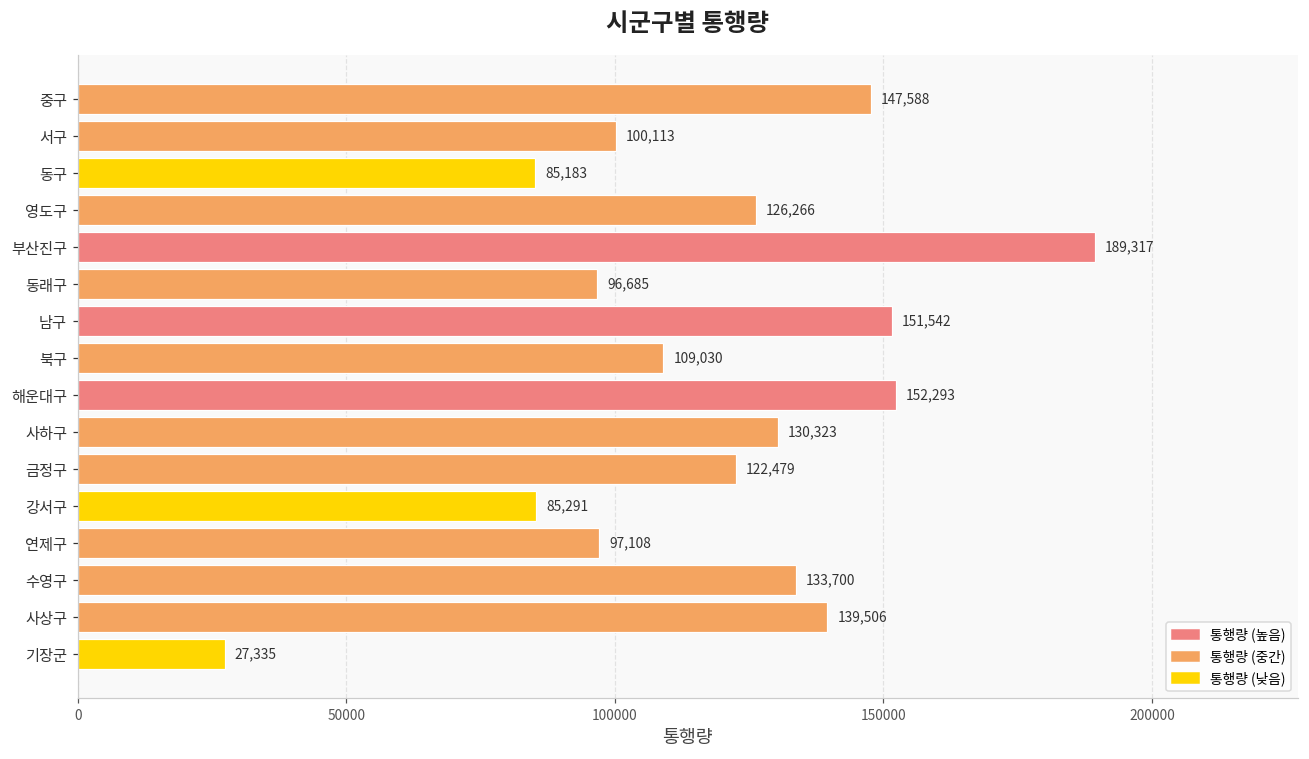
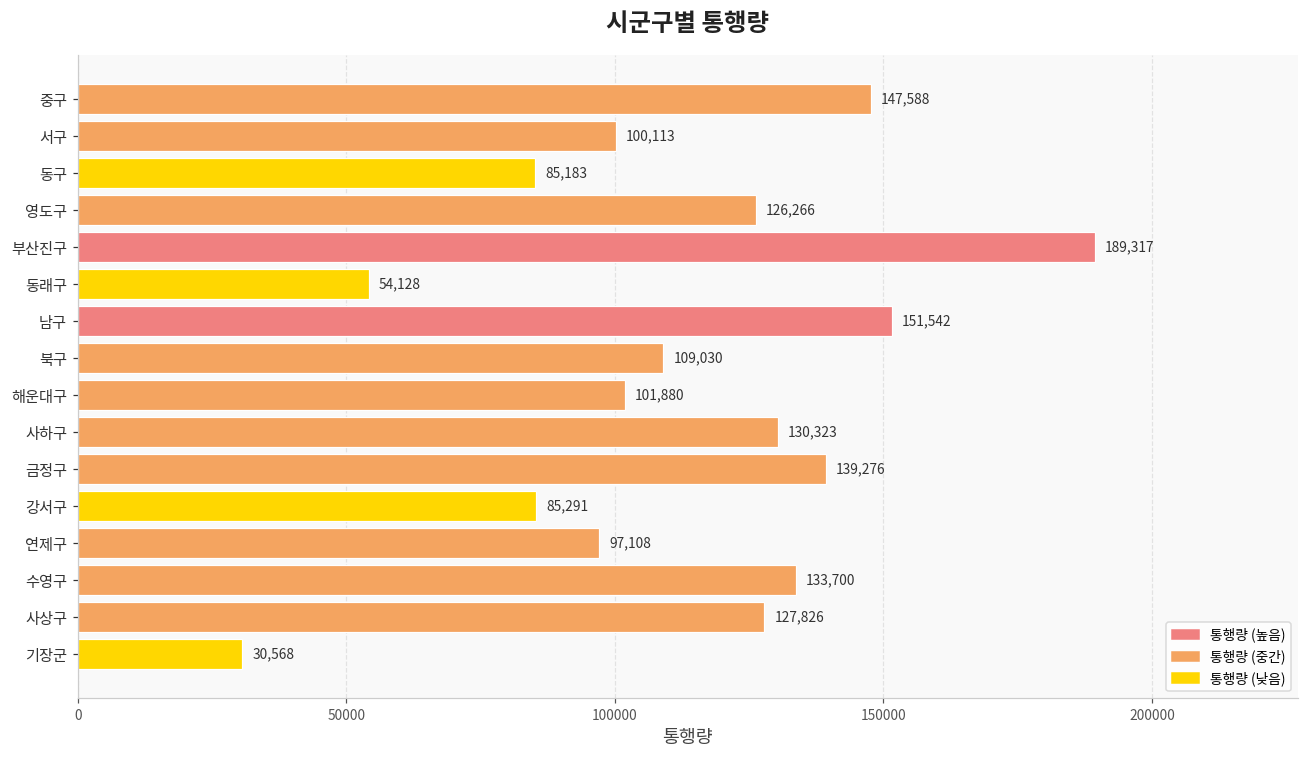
  {
    "중구": "147,588",
    "서구": "100,113",
    "동구": "85,183",
    "영도구": "126,266",
    "부산진구": "189,317",
-   "동래구": "96,685",
+   "동래구": "54,128",
    "남구": "151,542",
    "북구": "109,030",
-   "해운대구": "152,293",
+   "해운대구": "101,880",
    "사하구": "130,323",
-   "금정구": "122,479",
+   "금정구": "139,276",
    "강서구": "85,291",
    "연제구": "97,108",
    "수영구": "133,700",
-   "사상구": "139,506",
-   "기장군": "27,335"
+   "사상구": "127,826",
+   "기장군": "30,568"
  }
